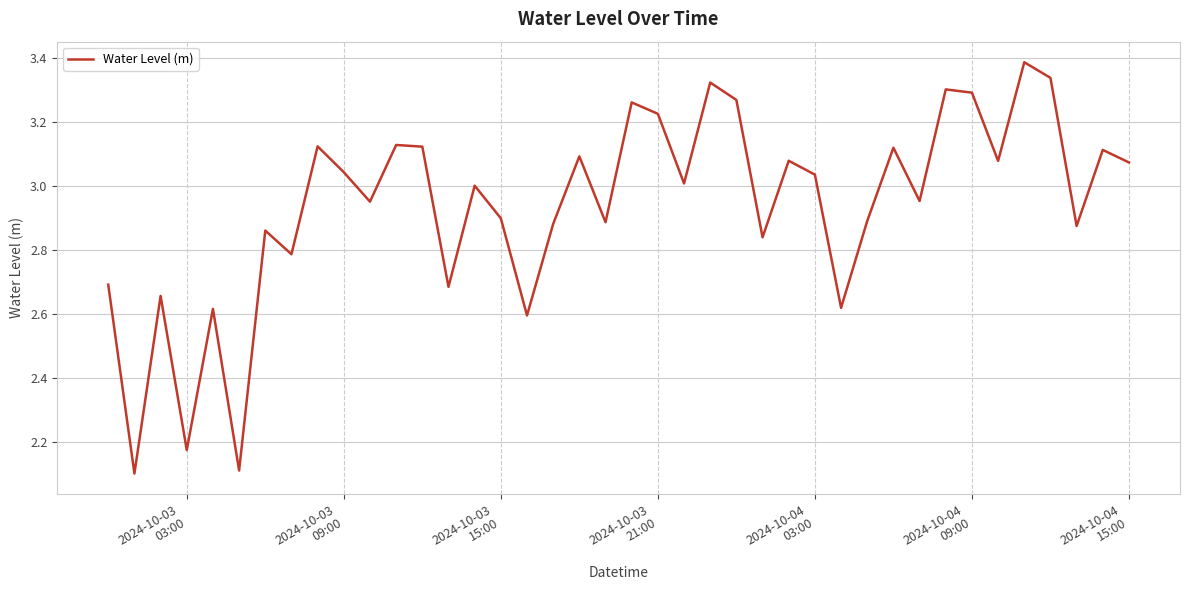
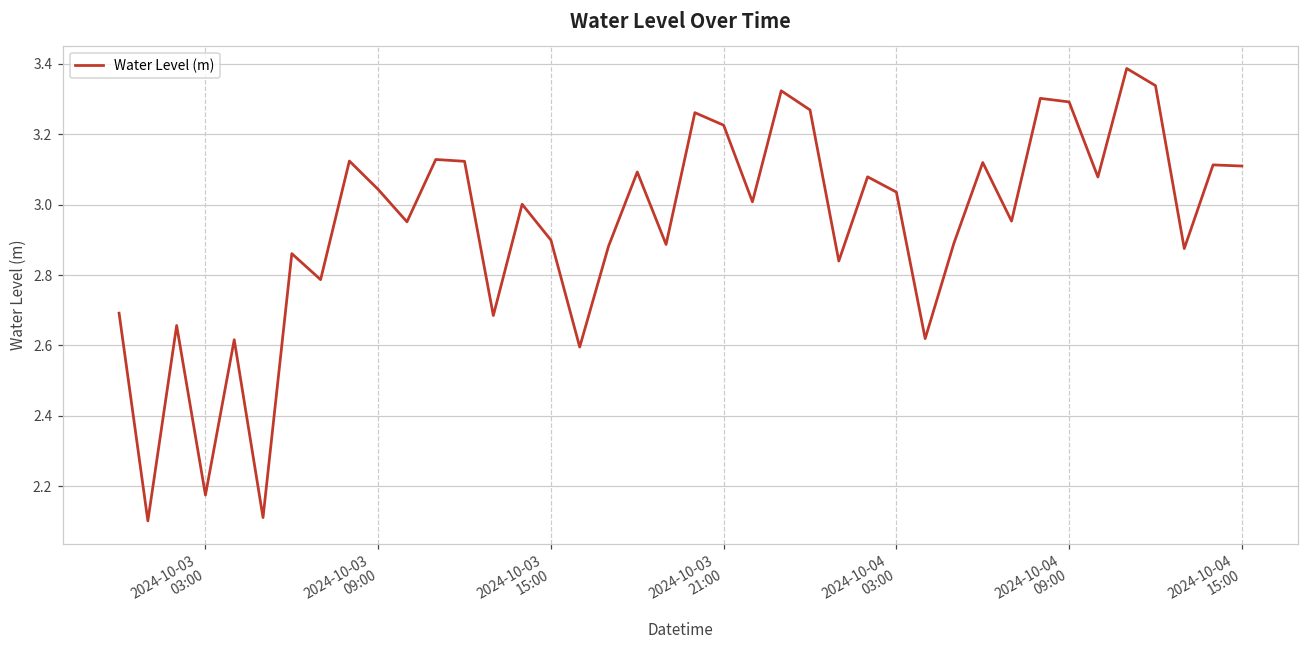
  {
    "2024-10-03 03:00": 2.17,
    "2024-10-03 09:00": 3.04,
    "2024-10-03 15:00": 2.90,
    "2024-10-03 21:00": 3.23,
    "2024-10-04 03:00": 3.04,
    "2024-10-04 09:00": 3.29,
-   "2024-10-04 15:00": 3.07
+   "2024-10-04 15:00": 3.11
  }
